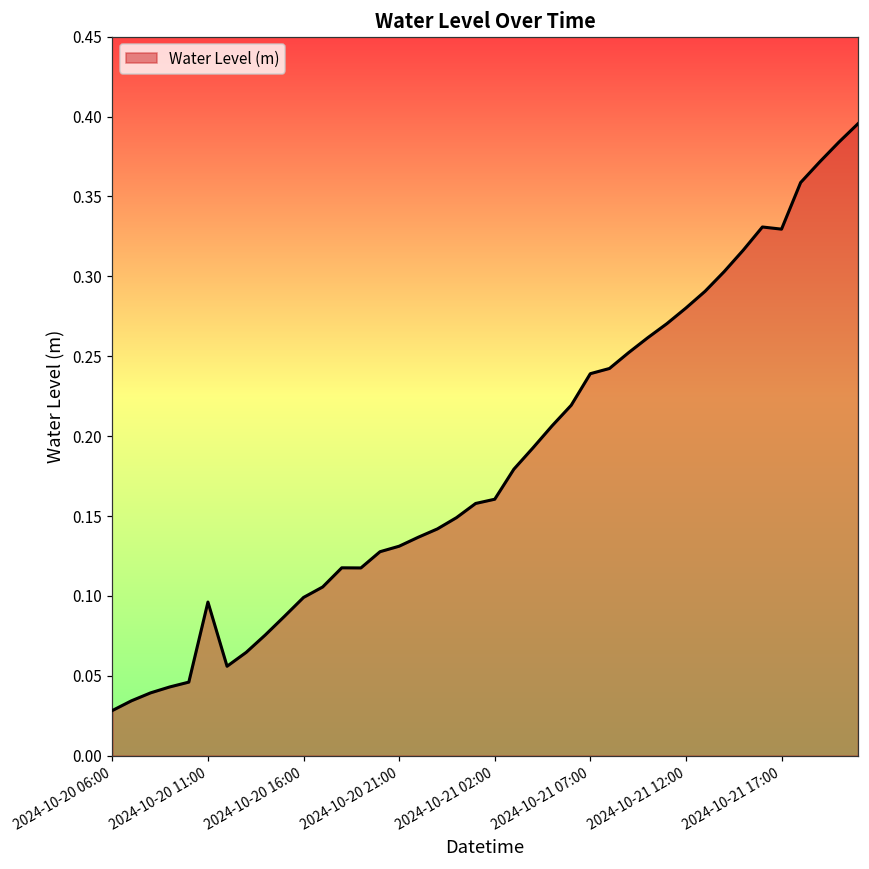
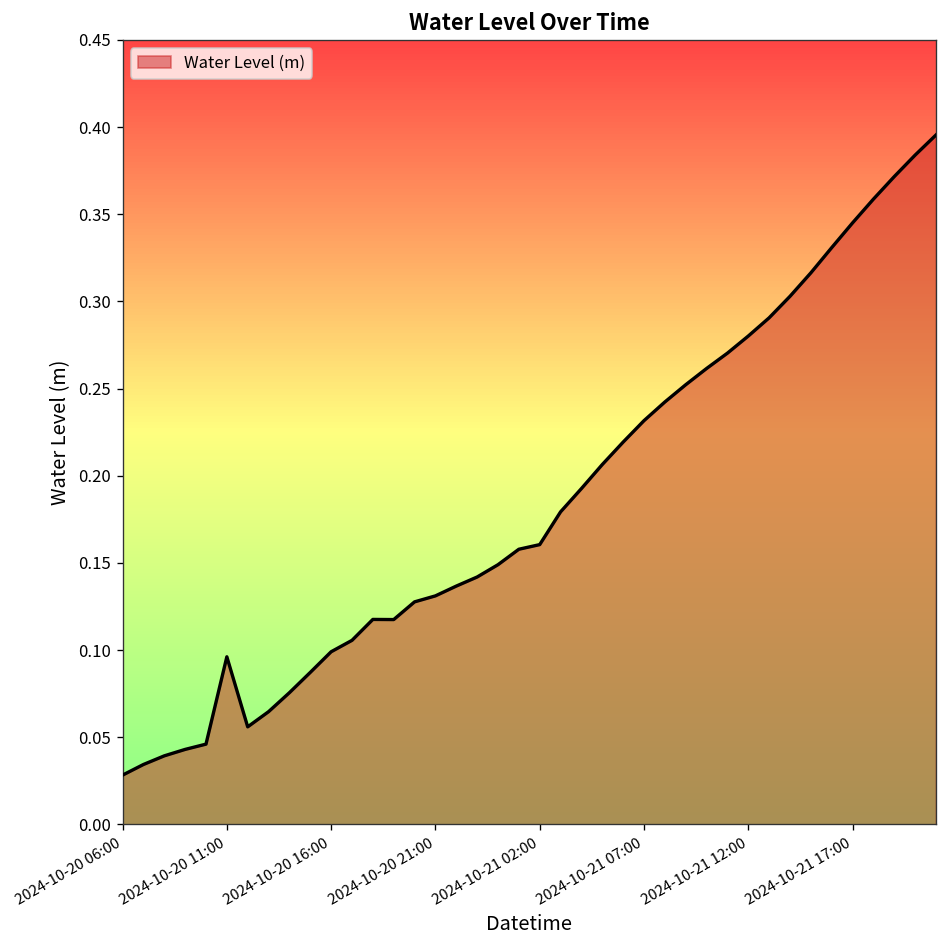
  {
    "2024-10-20 06:00": 0.028,
    "2024-10-20 11:00": 0.096,
    "2024-10-20 16:00": 0.099,
    "2024-10-20 21:00": 0.131,
    "2024-10-21 02:00": 0.161,
-   "2024-10-21 07:00": 0.239,
+   "2024-10-21 07:00": 0.232,
    "2024-10-21 12:00": 0.280,
-   "2024-10-21 17:00": 0.330
+   "2024-10-21 17:00": 0.345
  }
